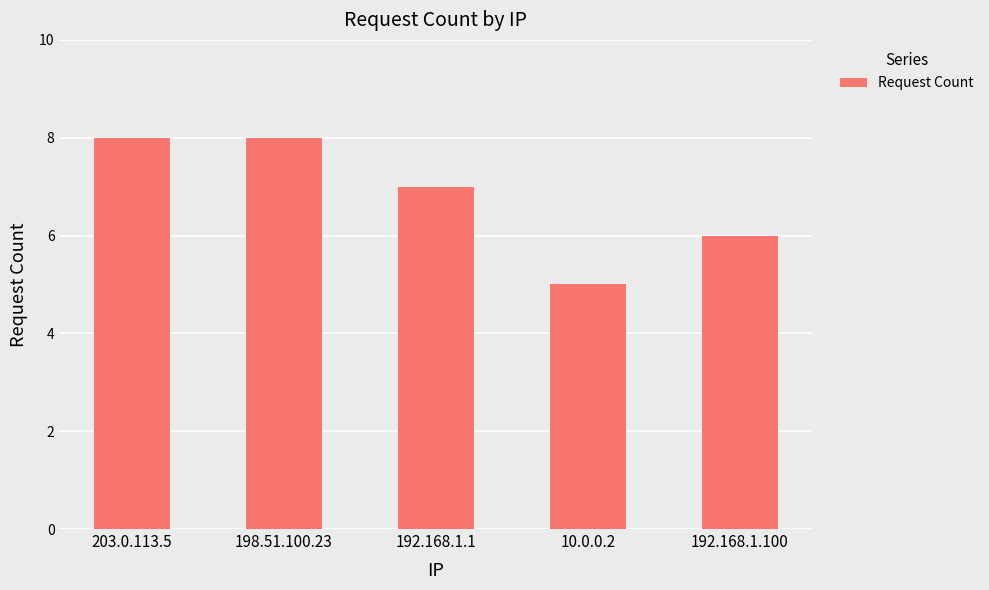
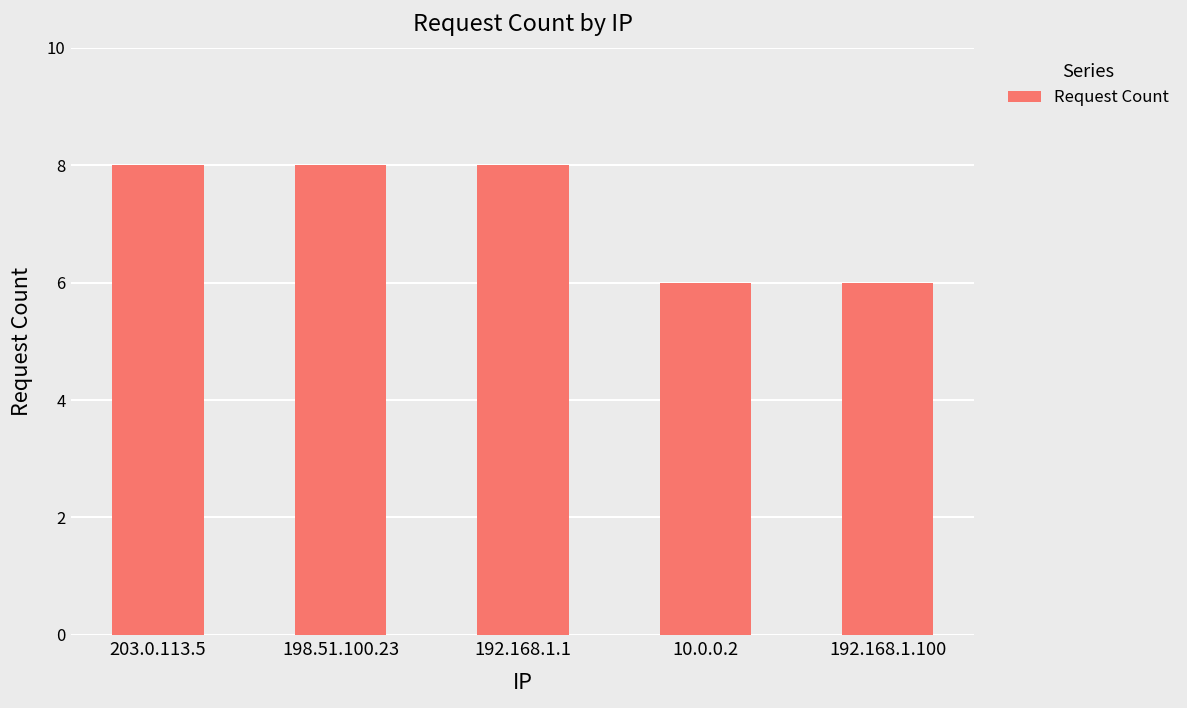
  {
    "203.0.113.5": 8,
    "198.51.100.23": 8,
-   "192.168.1.1": 7,
-   "10.0.0.2": 5,
+   "192.168.1.1": 8,
+   "10.0.0.2": 6,
    "192.168.1.100": 6
  }
